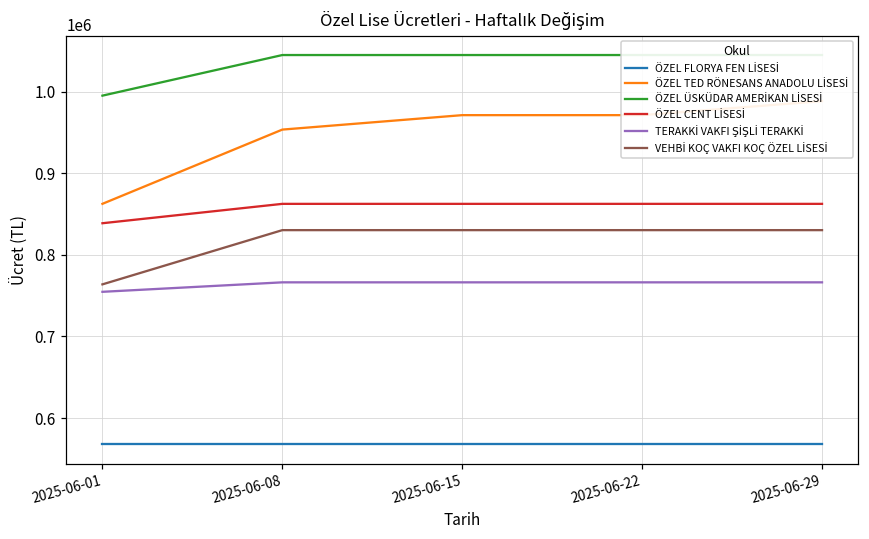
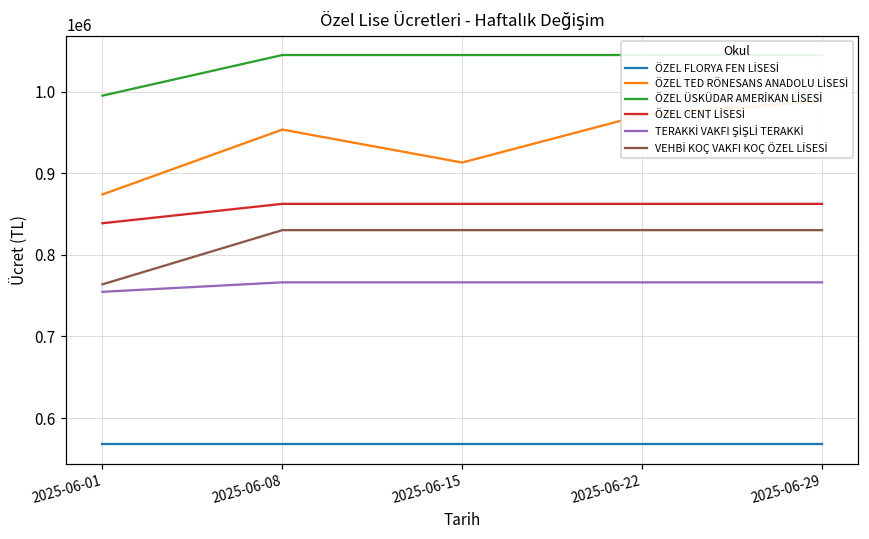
  {
    "ÖZEL FLORYA FEN LİSESİ": {
      "2025-06-01": 570000,
      "2025-06-08": 570000,
      "2025-06-15": 570000,
      "2025-06-22": 570000,
      "2025-06-29": 570000
    },
    "ÖZEL TED RÖNESANS ANADOLU LİSESİ": {
-     "2025-06-01": 860000,
+     "2025-06-01": 870000,
      "2025-06-08": 950000,
-     "2025-06-15": 970000
+     "2025-06-15": 910000
    },
    "ÖZEL ÜSKÜDAR AMERİKAN LİSESİ": {
      "2025-06-01": 990000,
      "2025-06-08": 1040000,
      "2025-06-15": 1040000
    },
    "ÖZEL CENT LİSESİ": {
      "2025-06-01": 840000,
      "2025-06-08": 860000,
      "2025-06-15": 860000,
      "2025-06-22": 860000,
      "2025-06-29": 860000
    },
    "TERAKKİ VAKFI ŞİŞLİ TERAKKİ": {
      "2025-06-01": 750000,
      "2025-06-08": 770000,
      "2025-06-15": 770000,
      "2025-06-22": 770000,
      "2025-06-29": 770000
    },
    "VEHBİ KOÇ VAKFI KOÇ ÖZEL LİSESİ": {
      "2025-06-01": 760000,
      "2025-06-08": 830000,
      "2025-06-15": 830000,
      "2025-06-22": 830000,
      "2025-06-29": 830000
    }
  }
